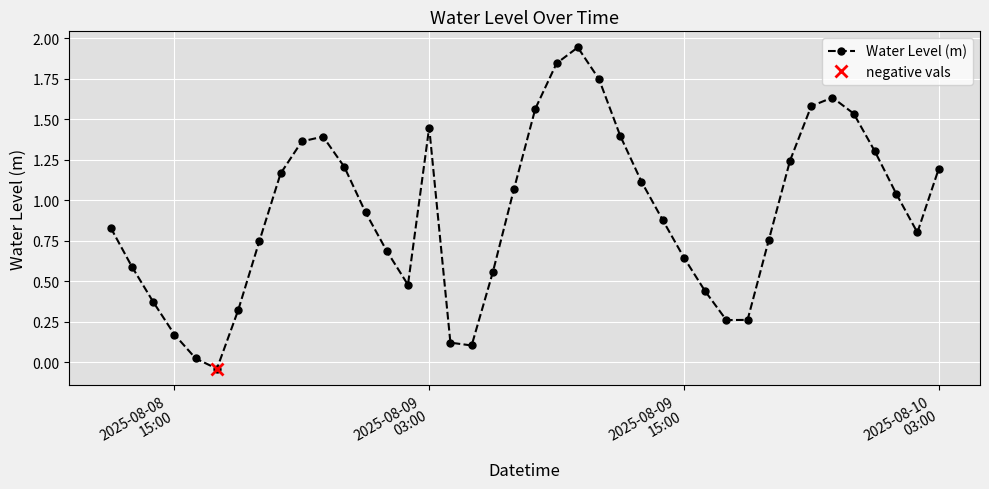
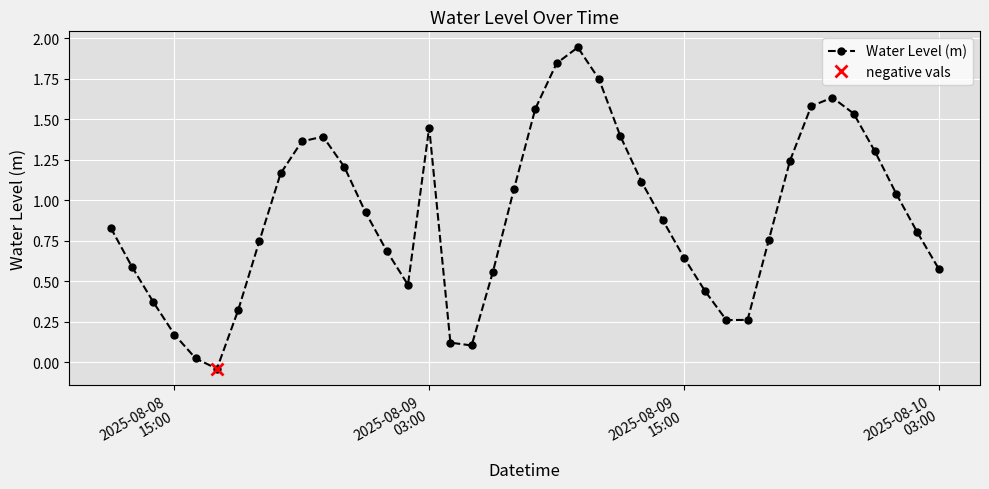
  {
    "Water Level (m)": {
      "2025-08-08 15:00": 0.17,
      "2025-08-09 03:00": 1.45,
      "2025-08-09 15:00": 0.65,
-     "2025-08-10 03:00": 1.19
+     "2025-08-10 03:00": 0.58
    }
  }
